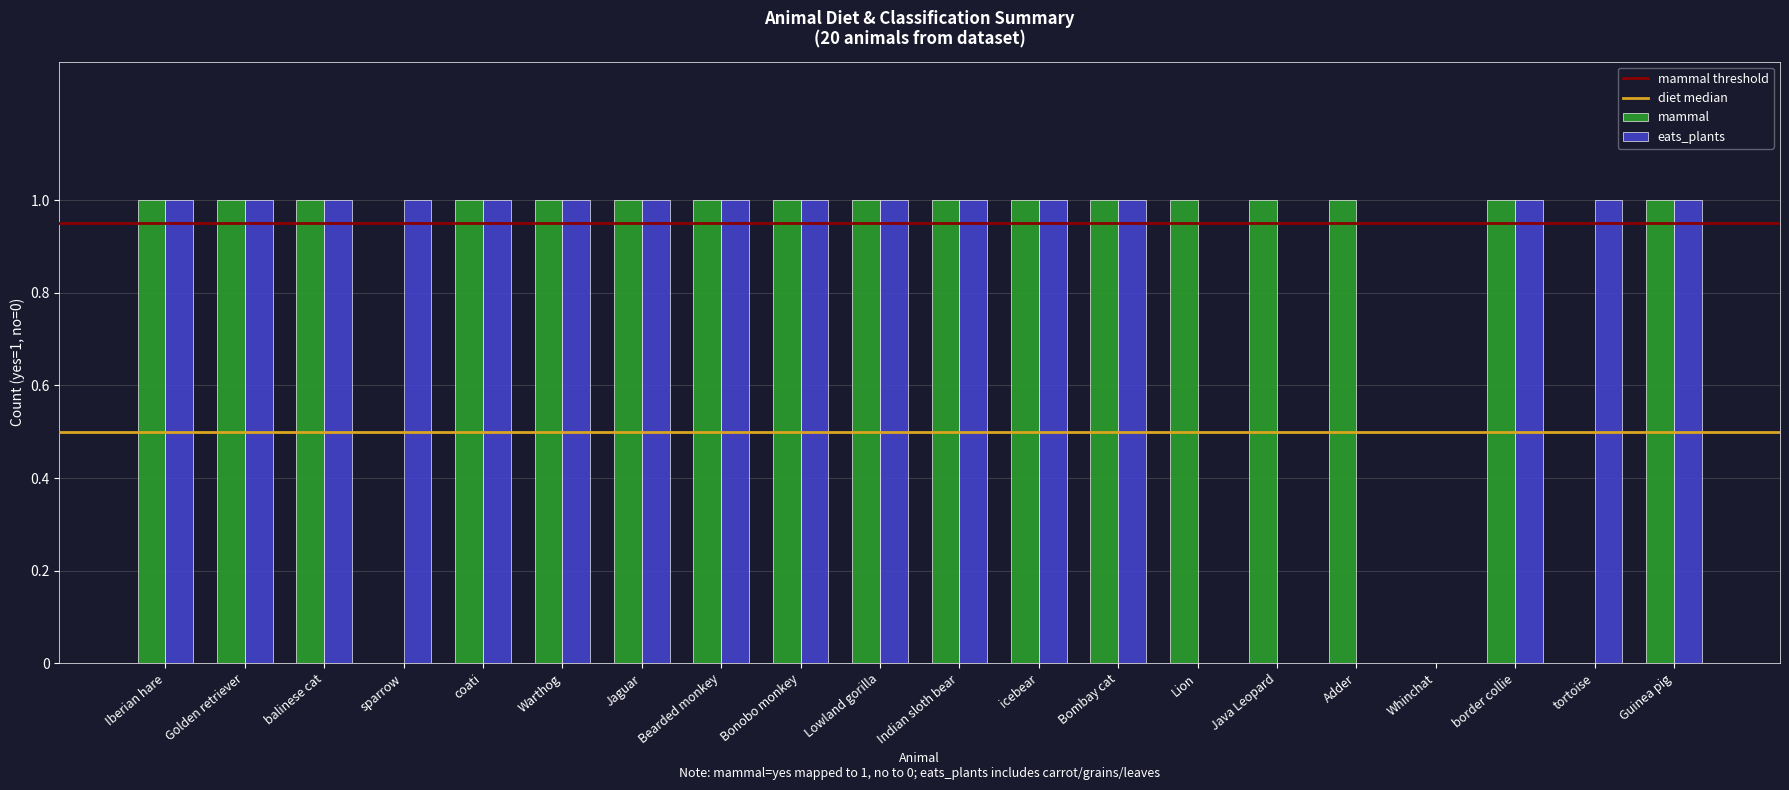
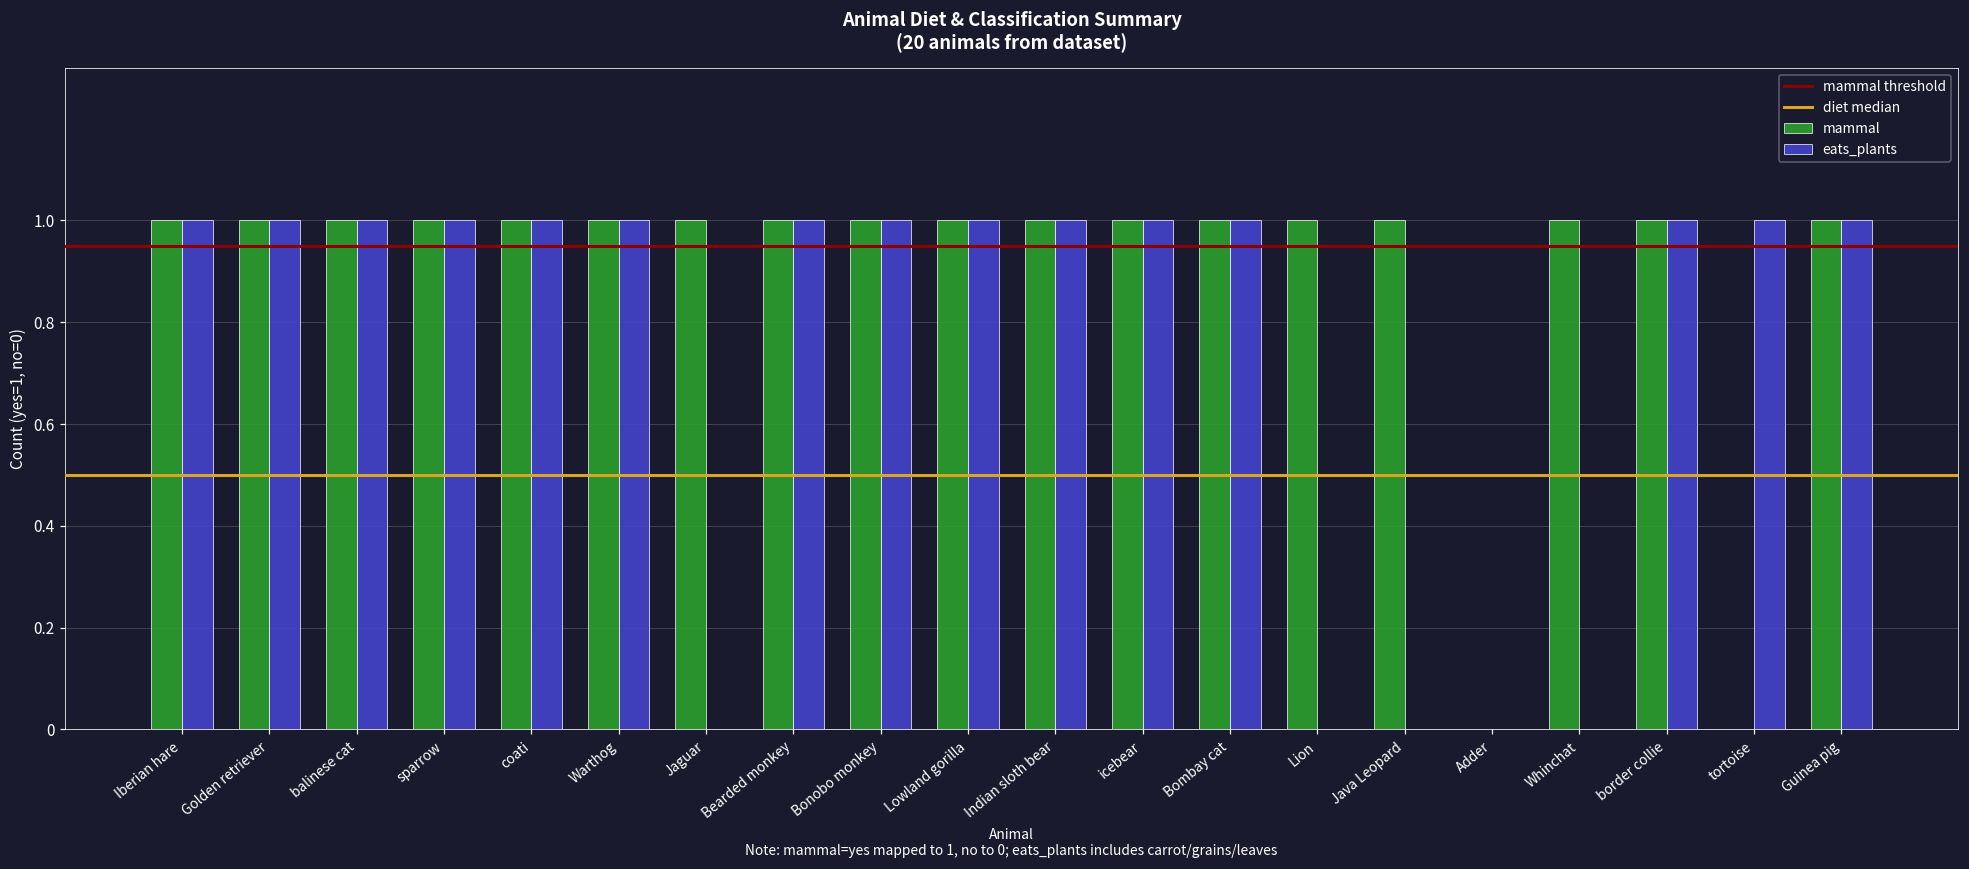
  {
    "mammal": {
      "Iberian hare": 1,
      "Golden retriever": 1,
      "balinese cat": 1,
-     "sparrow": 0,
+     "sparrow": 1,
      "coati": 1,
      "Warthog": 1,
      "Jaguar": 1,
      "Bearded monkey": 1,
      "Bonobo monkey": 1,
      "Lowland gorilla": 1,
      "Indian sloth bear": 1,
      "icebear": 1,
      "Bombay cat": 1,
      "Lion": 1,
      "Java Leopard": 1,
-     "Adder": 1,
-     "Whinchat": 0,
+     "Adder": 0,
+     "Whinchat": 1,
      "border collie": 1,
      "tortoise": 0,
      "Guinea pig": 1
    },
    "eats_plants": {
      "Iberian hare": 1,
      "Golden retriever": 1,
      "balinese cat": 1,
      "sparrow": 1,
      "coati": 1,
      "Warthog": 1,
-     "Jaguar": 1,
+     "Jaguar": 0,
      "Bearded monkey": 1,
      "Bonobo monkey": 1,
      "Lowland gorilla": 1,
      "Indian sloth bear": 1,
      "icebear": 1,
      "Bombay cat": 1,
      "Lion": 0,
      "Java Leopard": 0,
      "Adder": 0,
      "Whinchat": 0,
      "border collie": 1,
      "tortoise": 1,
      "Guinea pig": 1
    }
  }
